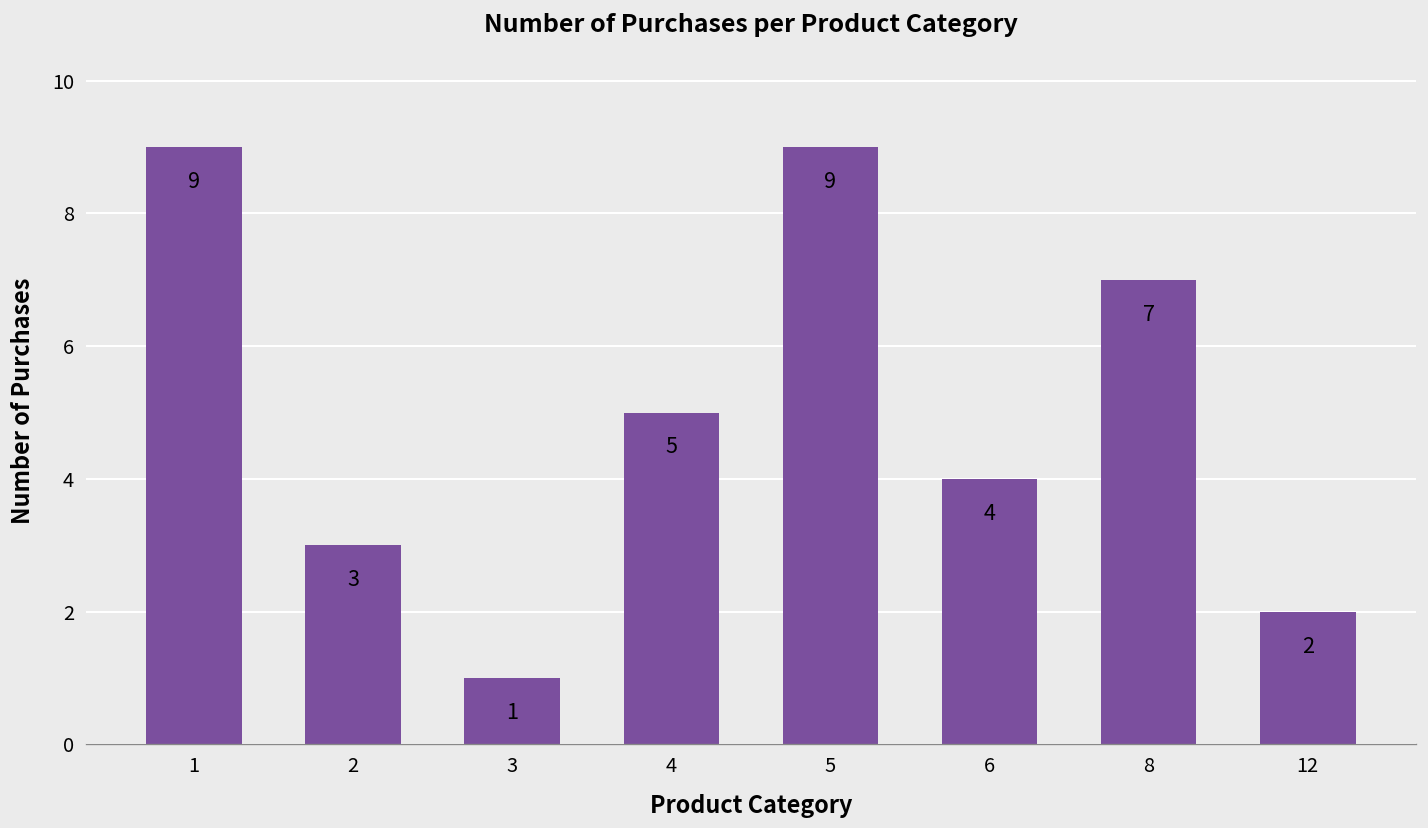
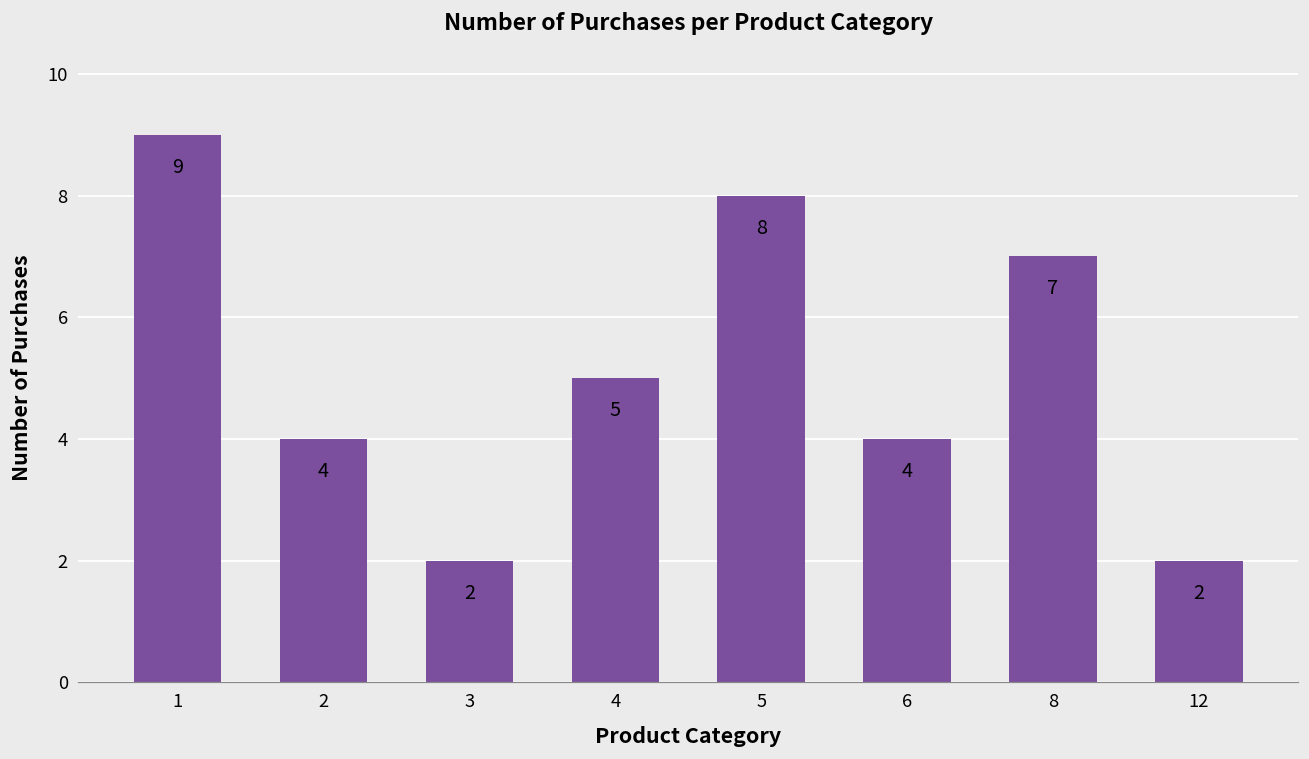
  {
    "1": 9,
-   "2": 3,
-   "3": 1,
+   "2": 4,
+   "3": 2,
    "4": 5,
-   "5": 9,
+   "5": 8,
    "6": 4,
    "8": 7,
    "12": 2
  }
